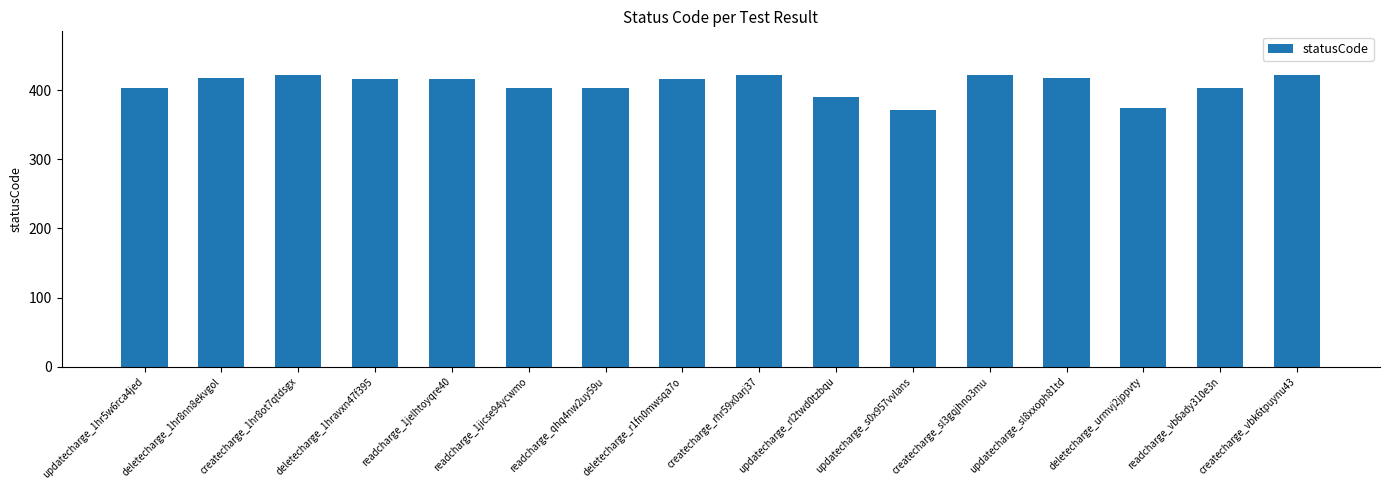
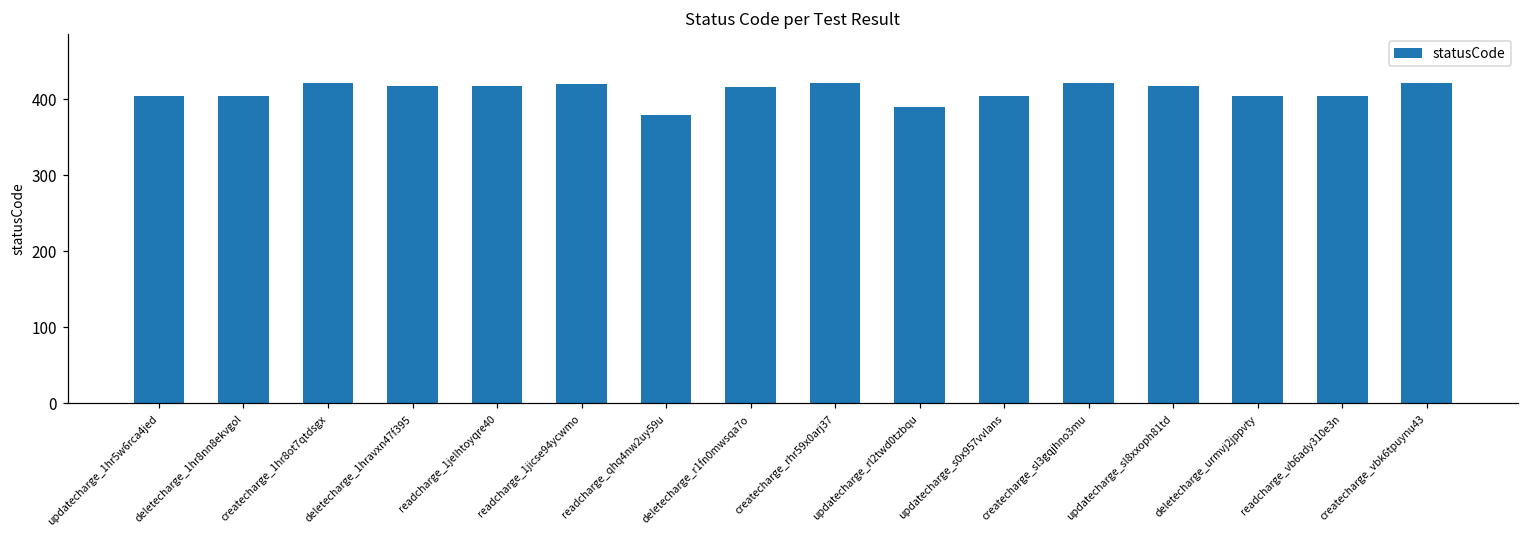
  {
    "updatecharge_1hr5w6rca4jed": 400,
-   "deletecharge_1hr8nn8ekvgol": 420,
+   "deletecharge_1hr8nn8ekvgol": 400,
    "createcharge_1hr8ot7qtdsgx": 420,
    "deletecharge_1hravxn47f395": 420,
    "readcharge_1jelhtoyqre40": 420,
-   "readcharge_1jicse94ycwmo": 400,
-   "readcharge_qhq4nw2uy59u": 400,
+   "readcharge_1jicse94ycwmo": 420,
+   "readcharge_qhq4nw2uy59u": 380,
    "deletecharge_r1fn0mwsqa7o": 420,
    "createcharge_rhr59x0arj37": 420,
    "updatecharge_rl2twd0tzbqu": 390,
-   "updatecharge_s0x957vvlans": 370,
+   "updatecharge_s0x957vvlans": 400,
    "createcharge_sl3gqjhno3mu": 420,
    "updatecharge_sl8xxoph81td": 420,
-   "deletecharge_urmvj2jppvty": 380,
+   "deletecharge_urmvj2jppvty": 400,
    "readcharge_vb6ady310e3n": 400,
    "createcharge_vbk6tpuynu43": 420
  }
